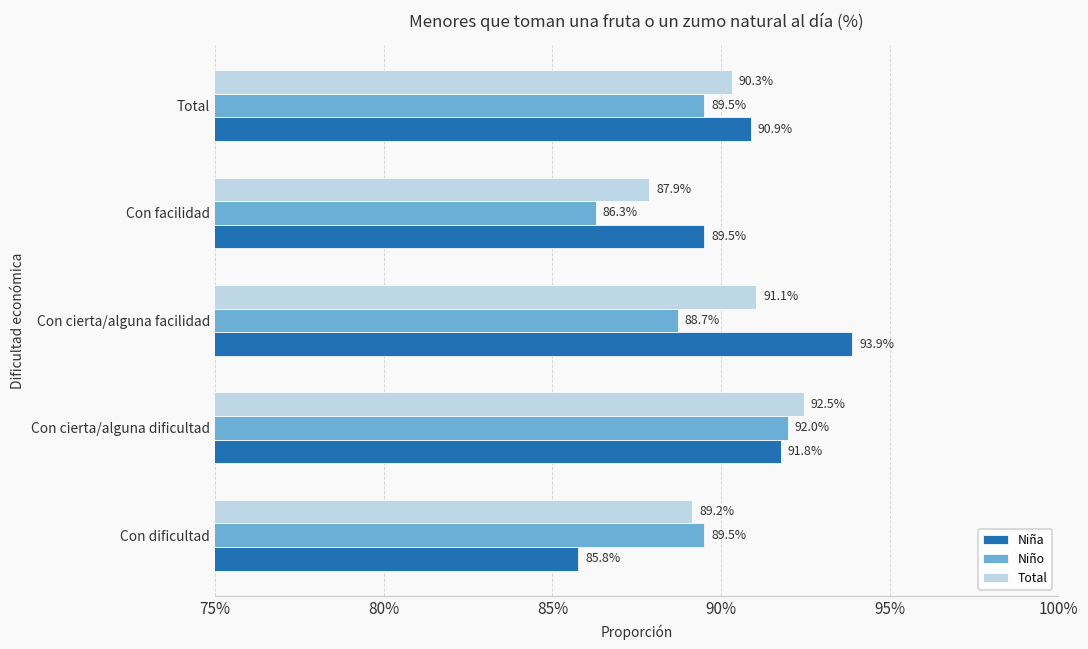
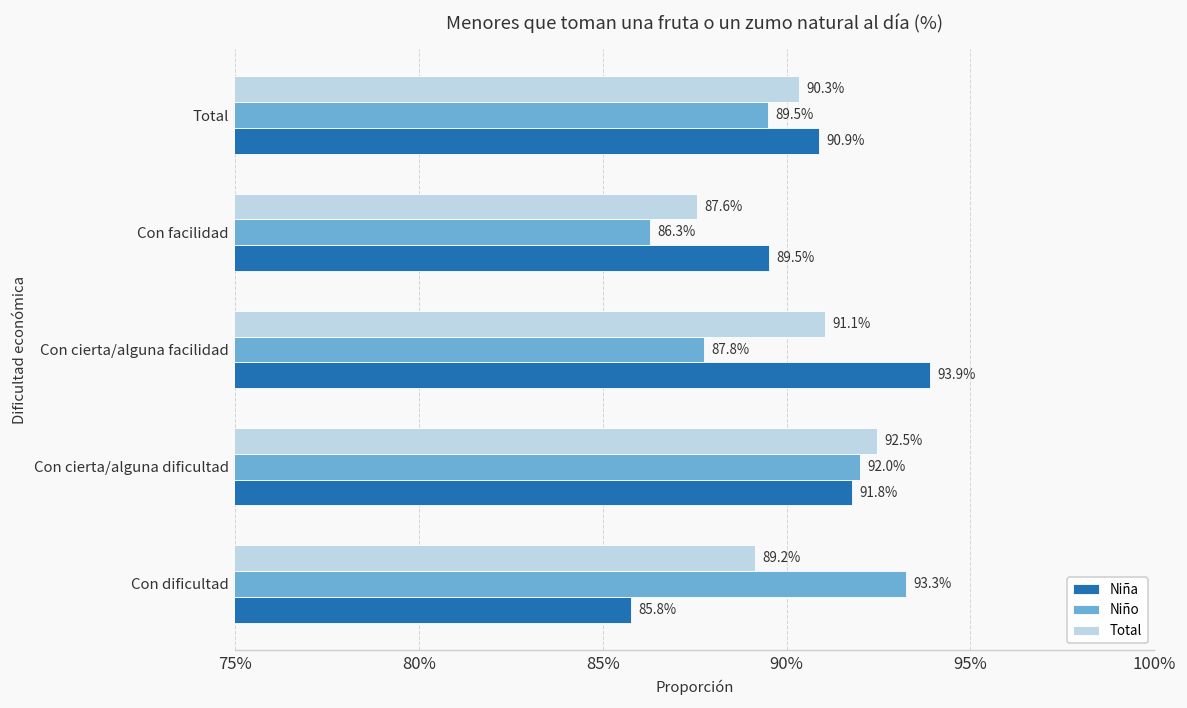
  {
    "Niña": {
      "Total": "90.9%",
      "Con facilidad": "89.5%",
      "Con cierta/alguna facilidad": "93.9%",
      "Con cierta/alguna dificultad": "91.8%",
      "Con dificultad": "85.8%"
    },
    "Niño": {
      "Total": "89.5%",
      "Con facilidad": "86.3%",
-     "Con cierta/alguna facilidad": "88.7%",
+     "Con cierta/alguna facilidad": "87.8%",
      "Con cierta/alguna dificultad": "92.0%",
-     "Con dificultad": "89.5%"
+     "Con dificultad": "93.3%"
    },
    "Total": {
      "Total": "90.3%",
-     "Con facilidad": "87.9%",
+     "Con facilidad": "87.6%",
      "Con cierta/alguna facilidad": "91.1%",
      "Con cierta/alguna dificultad": "92.5%",
      "Con dificultad": "89.2%"
    }
  }
